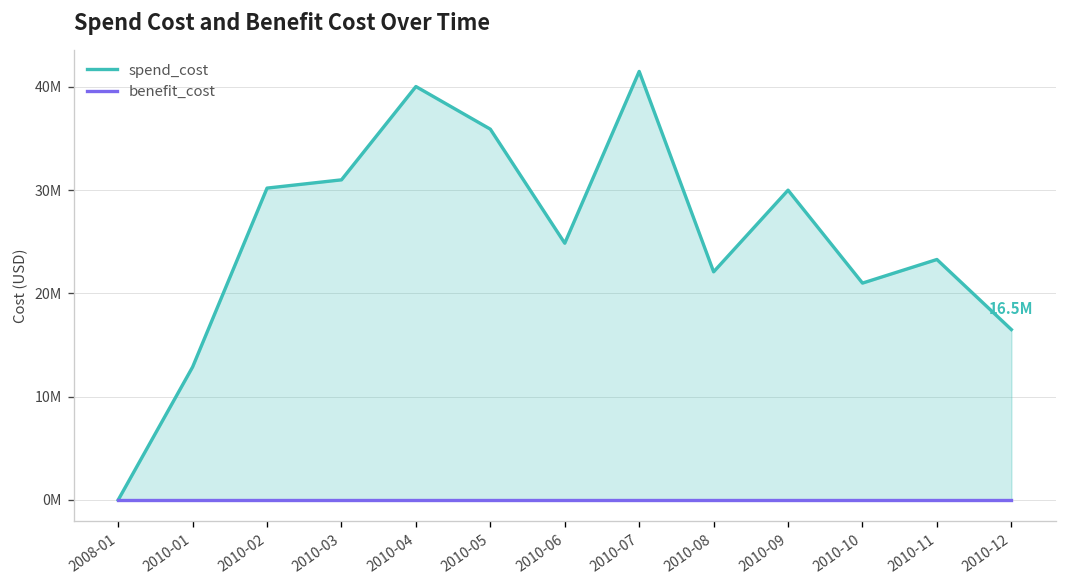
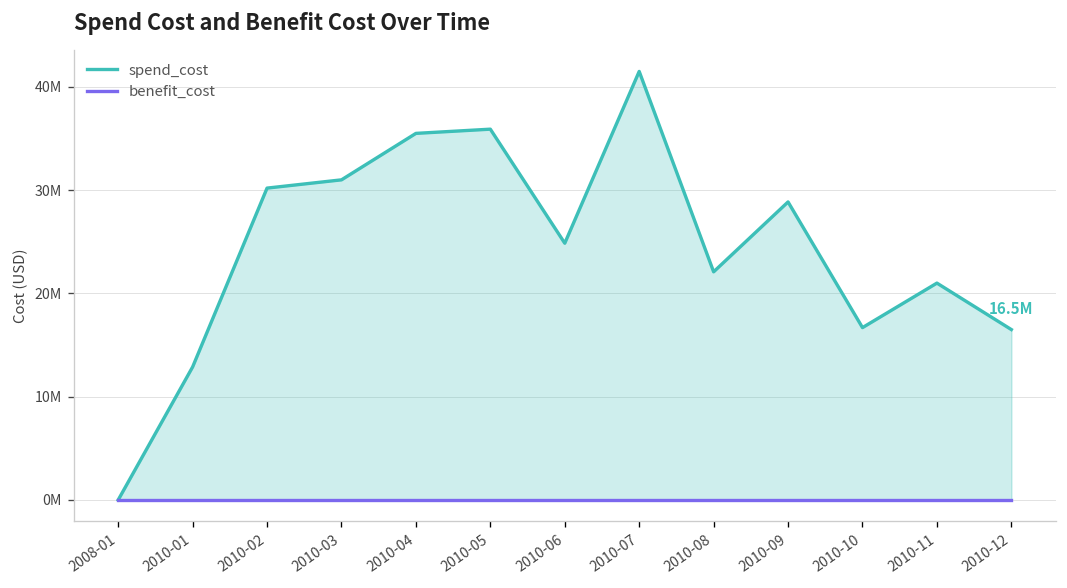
  {
    "spend_cost": {
      "2010-01": 13000000,
      "2010-02": 30000000,
      "2010-03": 31000000,
-     "2010-04": 40000000,
+     "2010-04": 36000000,
      "2010-05": 36000000,
      "2010-06": 25000000,
      "2010-07": 42000000,
      "2010-08": 22000000,
-     "2010-09": 30000000,
-     "2010-10": 21000000,
-     "2010-11": 23000000
+     "2010-09": 29000000,
+     "2010-10": 17000000,
+     "2010-11": 21000000
    },
    "benefit_cost": {
      "2010-01": 0,
      "2010-02": 0,
      "2010-03": 0,
      "2010-04": 0,
      "2010-05": 0,
      "2010-06": 0,
      "2010-07": 0,
      "2010-08": 0,
      "2010-09": 0,
      "2010-10": 0,
      "2010-11": 0,
      "2010-12": 0
    }
  }
